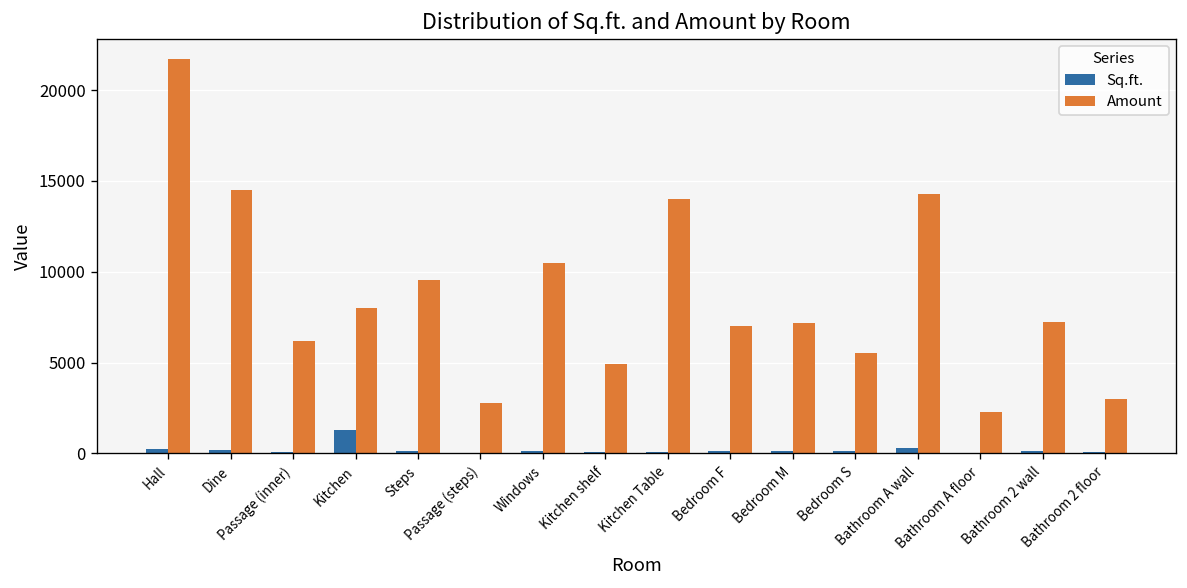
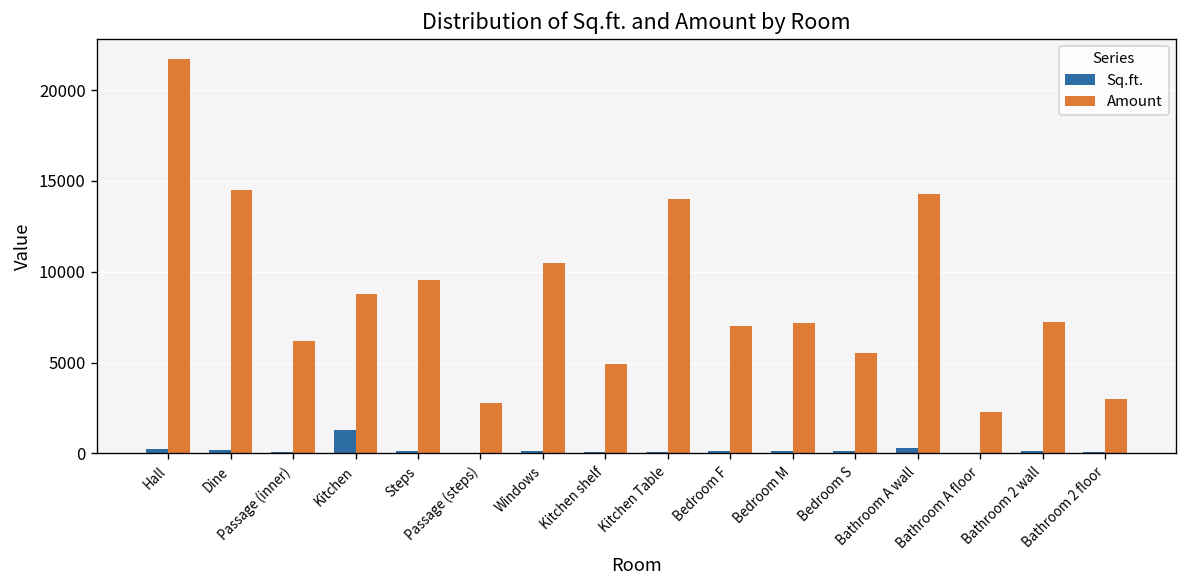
  {
    "Sq.ft.": {
      "Hall": 200,
      "Kitchen": 1300,
      "Bathroom A wall": 300
    },
    "Amount": {
      "Hall": 21700,
      "Dine": 14500,
      "Passage (inner)": 6200,
-     "Kitchen": 8000,
+     "Kitchen": 8800,
      "Steps": 9500,
      "Passage (steps)": 2800,
      "Windows": 10500,
      "Kitchen shelf": 4900,
      "Kitchen Table": 14000,
      "Bedroom F": 7000,
      "Bedroom M": 7200,
      "Bedroom S": 5500,
      "Bathroom A wall": 14300,
      "Bathroom A floor": 2300,
      "Bathroom 2 wall": 7300,
      "Bathroom 2 floor": 3000
    }
  }
